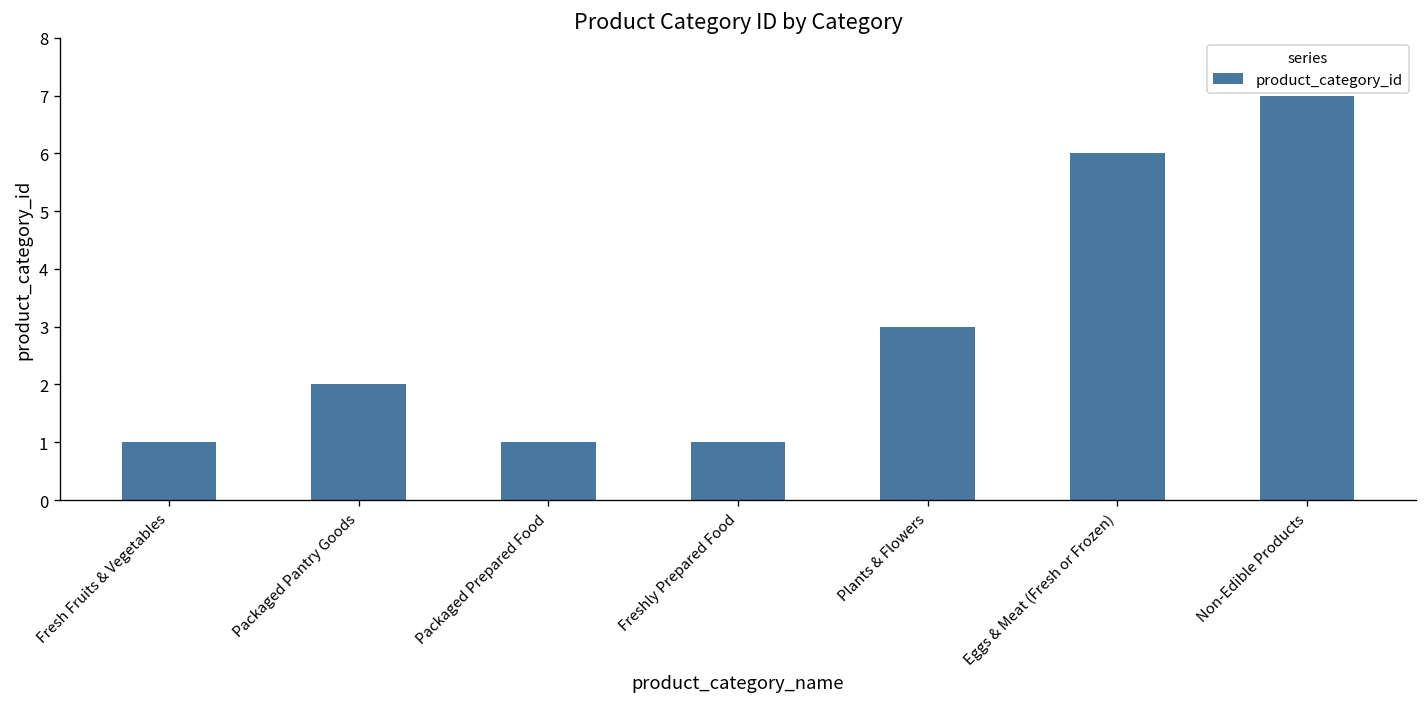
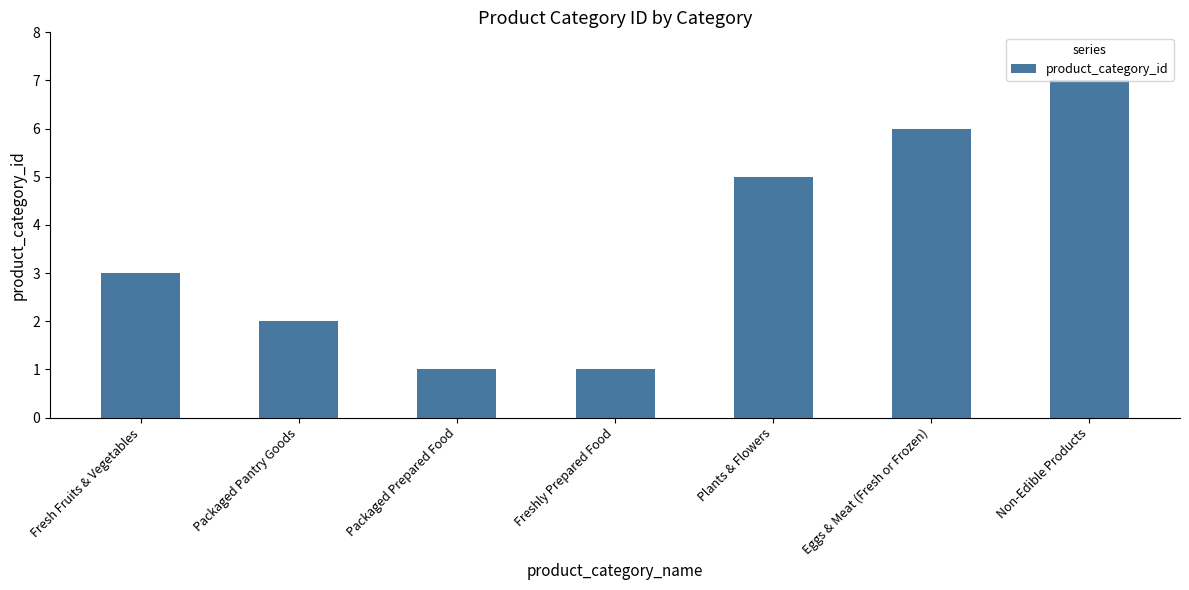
  {
-   "Fresh Fruits & Vegetables": 1,
+   "Fresh Fruits & Vegetables": 3,
    "Packaged Pantry Goods": 2,
    "Packaged Prepared Food": 1,
    "Freshly Prepared Food": 1,
-   "Plants & Flowers": 3,
+   "Plants & Flowers": 5,
    "Eggs & Meat (Fresh or Frozen)": 6
  }
